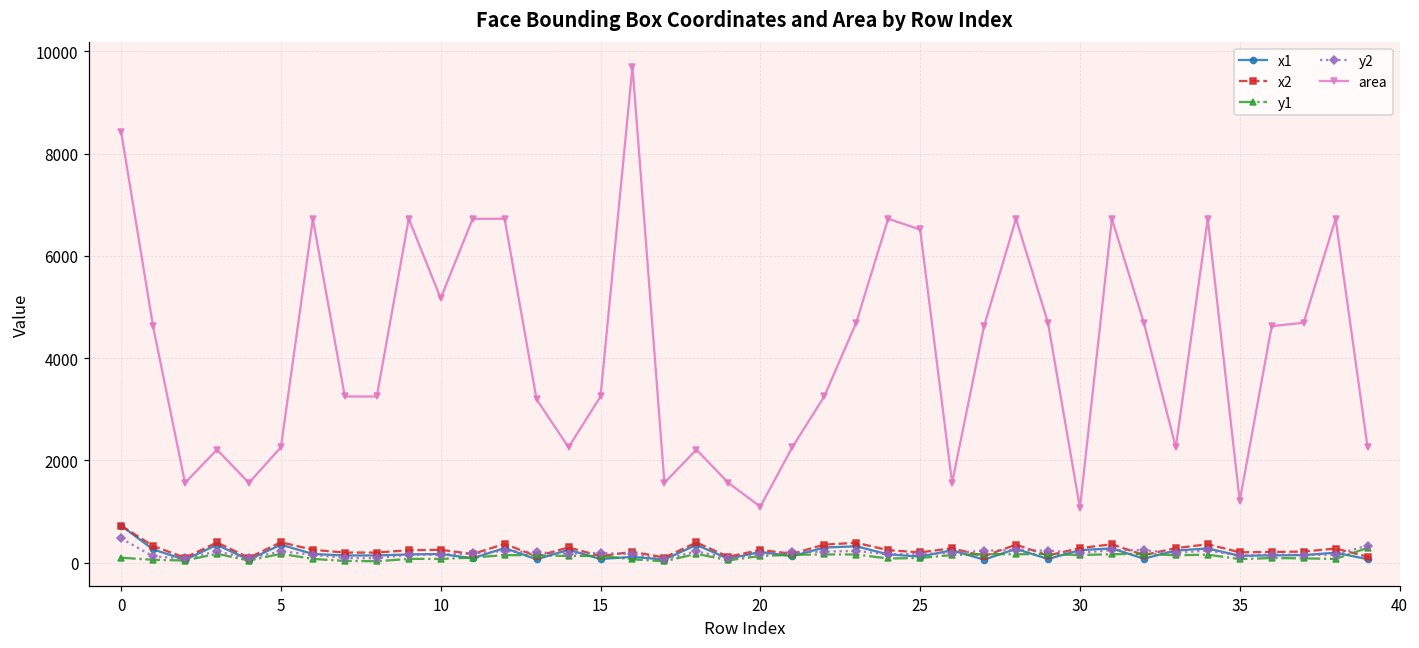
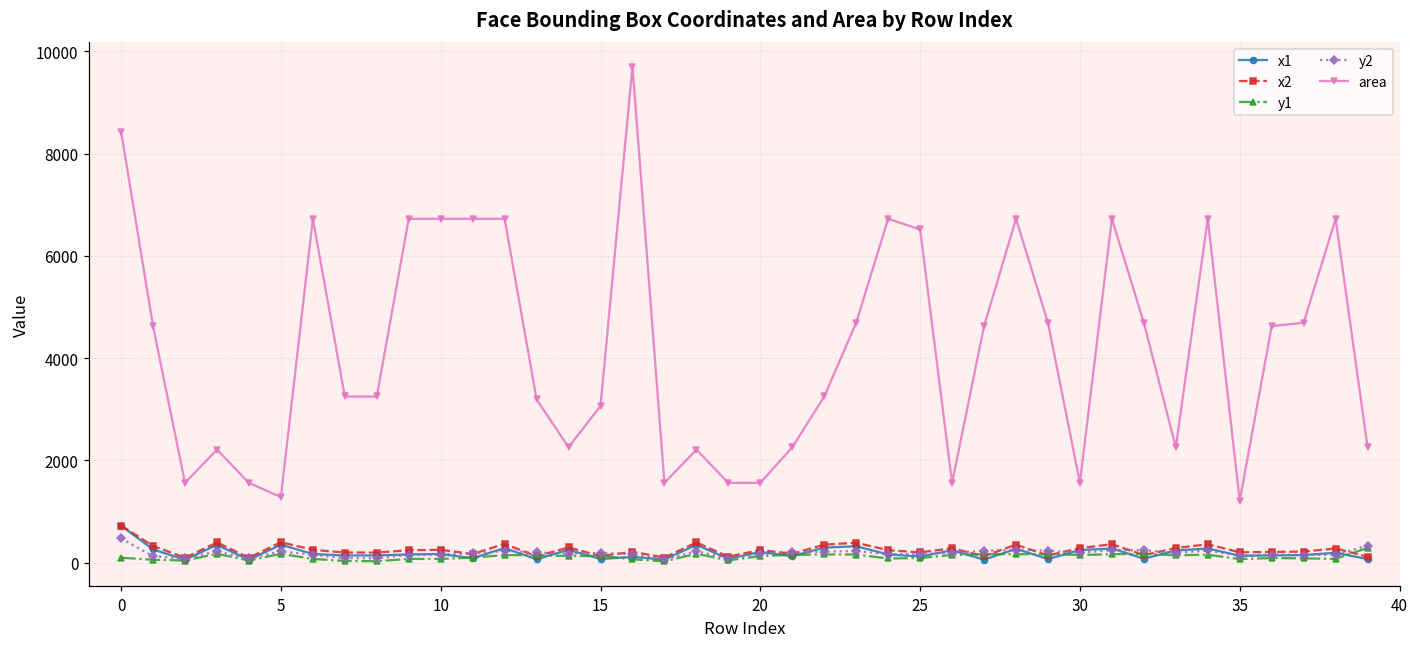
  {
    "x1": {
      "15": 100
    },
    "x2": {
      "10": 300,
      "35": 200
    },
    "y1": {
      "0": 100,
      "10": 100,
      "35": 100
    },
    "y2": {
      "0": 500,
      "15": 200
    },
    "area": {
      "0": 8400,
-     "5": 2300,
-     "10": 5200,
-     "15": 3200,
-     "20": 1100,
+     "5": 1300,
+     "10": 6700,
+     "15": 3100,
+     "20": 1600,
      "25": 6500,
-     "30": 1100,
+     "30": 1600,
      "35": 1200
    }
  }
